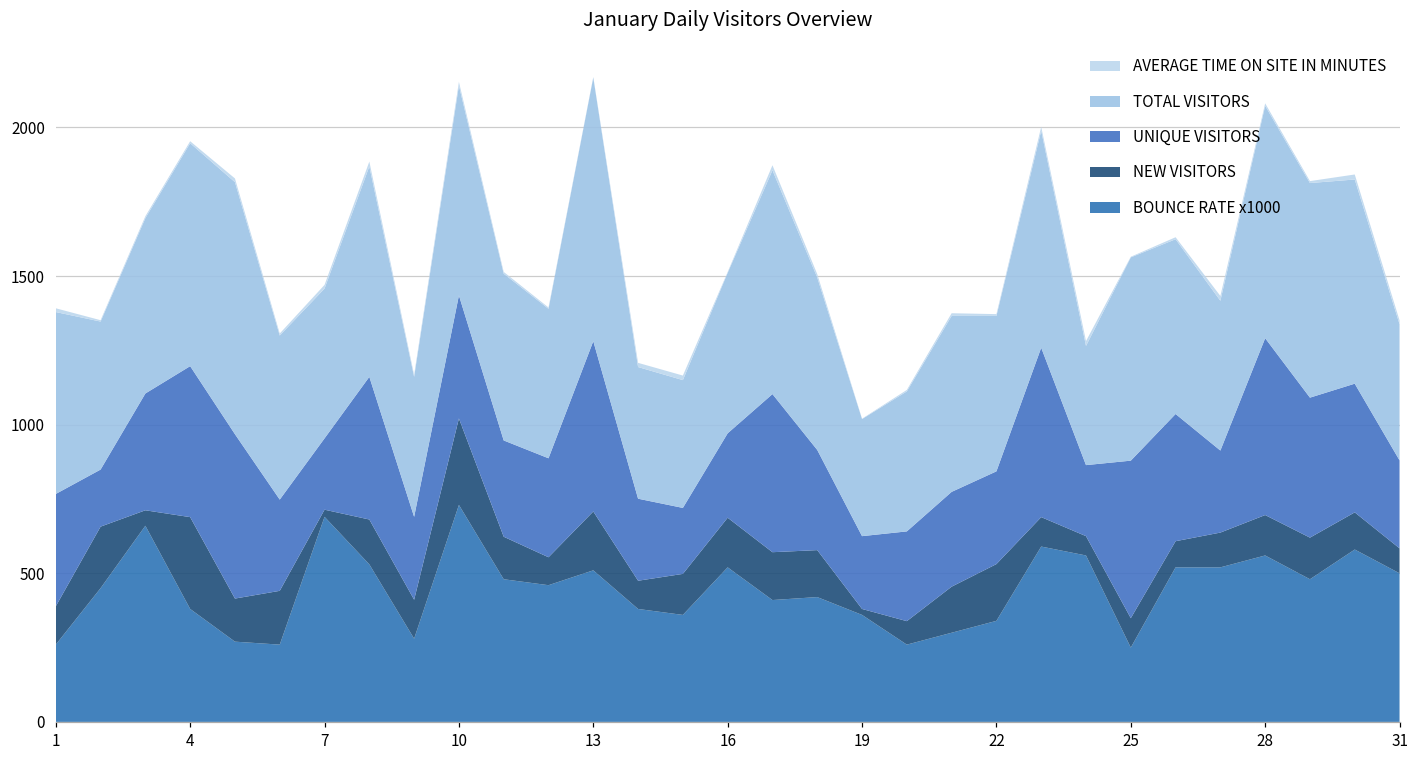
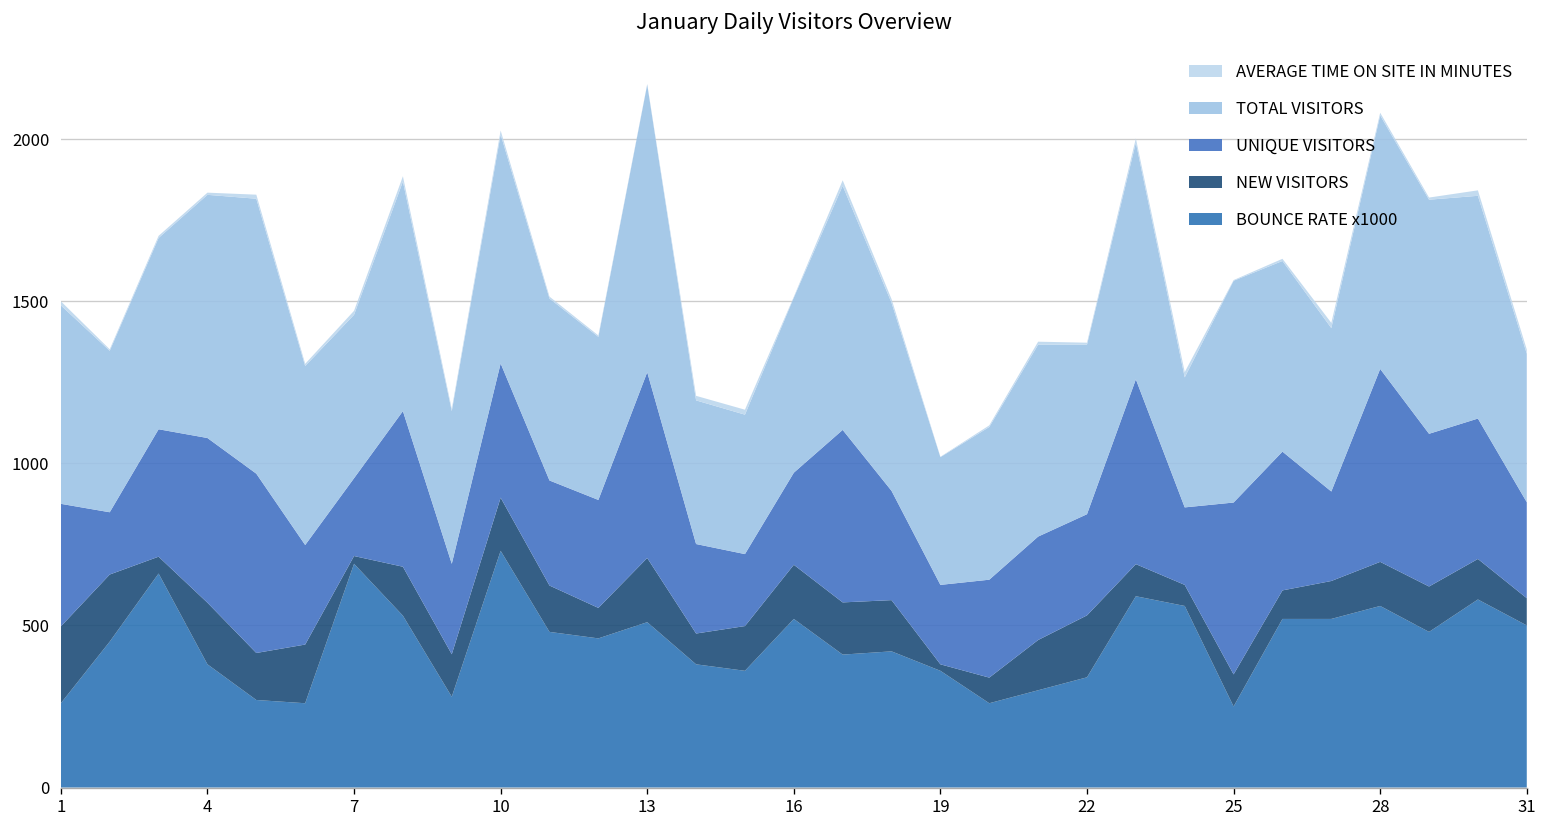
  {
    "NEW VISITORS": {
-     "1": 130,
-     "4": 310,
+     "1": 240,
+     "4": 190,
      "7": 20,
-     "10": 290,
+     "10": 160,
      "13": 200,
      "16": 170,
      "19": 20,
      "22": 190,
      "25": 100,
      "28": 140,
      "31": 80
    }
  }
